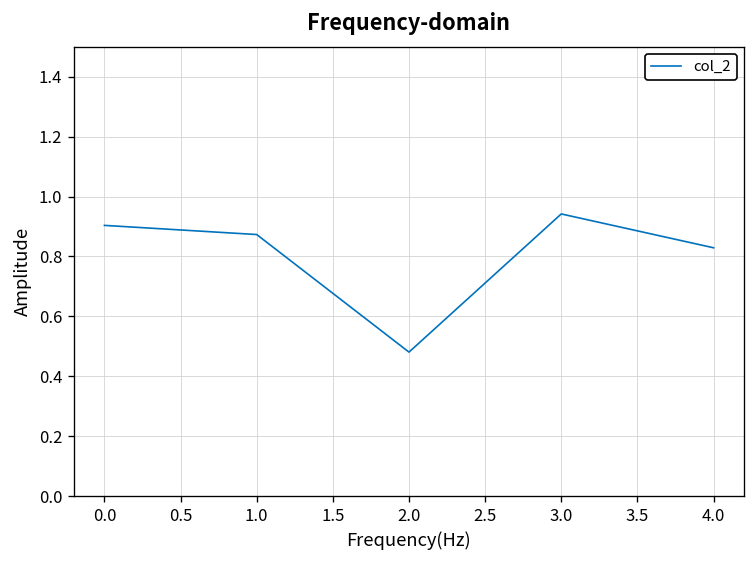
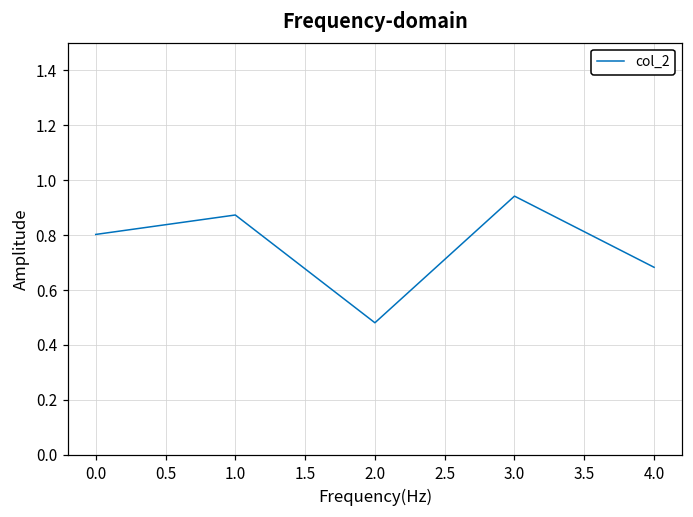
  {
-   "0.0": 0.90,
+   "0.0": 0.80,
    "1.0": 0.87,
    "2.0": 0.48,
    "3.0": 0.94,
-   "4.0": 0.83
+   "4.0": 0.68
  }
